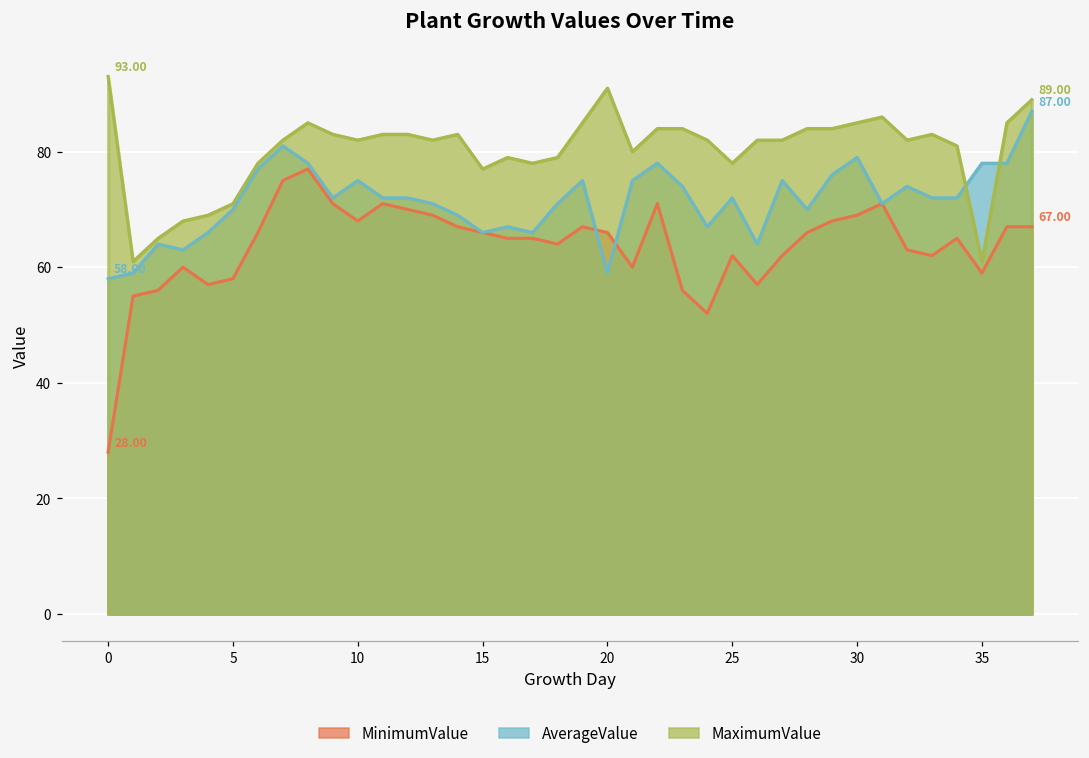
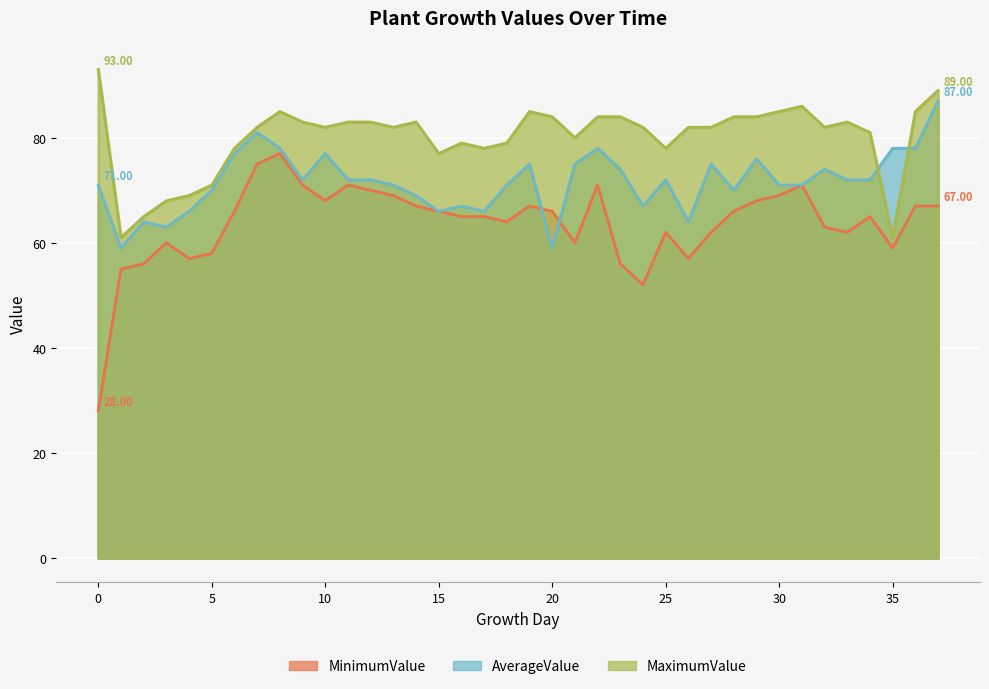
  {
    "MinimumValue": {
      "0": 28.00
    },
    "AverageValue": {
-     "0": 58.00,
-     "10": 75,
-     "30": 79
+     "0": 71.00,
+     "10": 77,
+     "30": 71
    },
    "MaximumValue": {
      "5": 71,
      "10": 82,
      "15": 77,
-     "20": 91,
+     "20": 84,
      "25": 78,
      "30": 85,
      "35": 61
    }
  }
